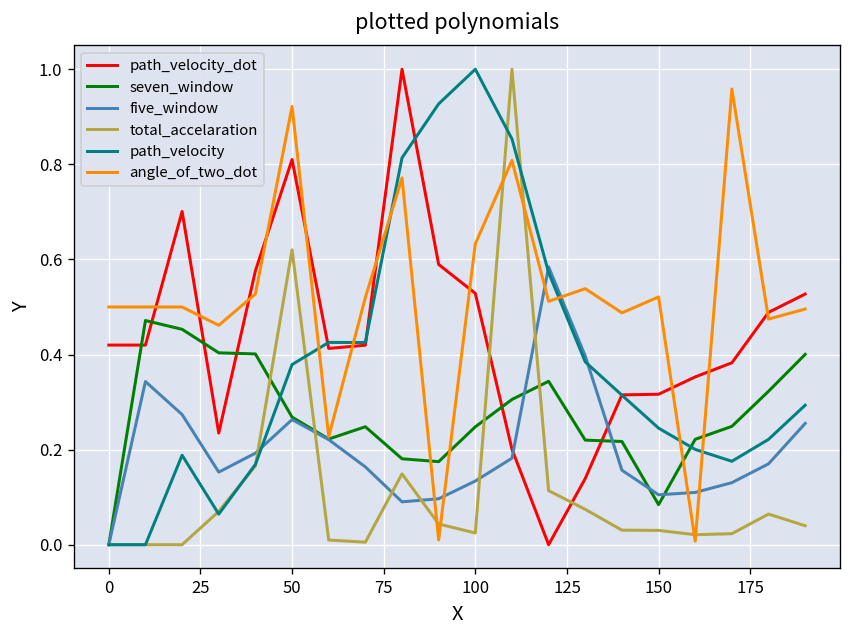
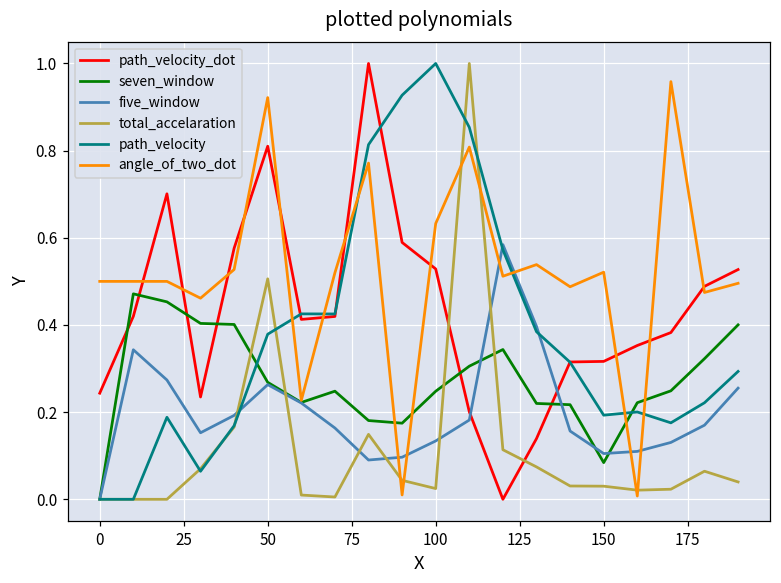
  {
    "path_velocity_dot": {
-     "0": 0.42,
+     "0": 0.24,
      "50": 0.81,
      "100": 0.53,
      "150": 0.32
    },
    "seven_window": {
      "100": 0.25,
      "150": 0.08
    },
    "five_window": {
      "100": 0.13,
      "150": 0.10
    },
    "total_accelaration": {
-     "50": 0.62,
+     "50": 0.51,
      "100": 0.02,
      "150": 0.03
    },
    "path_velocity": {
      "50": 0.38,
      "100": 1.00,
-     "150": 0.25
+     "150": 0.19
    },
    "angle_of_two_dot": {
      "0": 0.50,
      "50": 0.92,
      "100": 0.63,
      "150": 0.52
    }
  }
